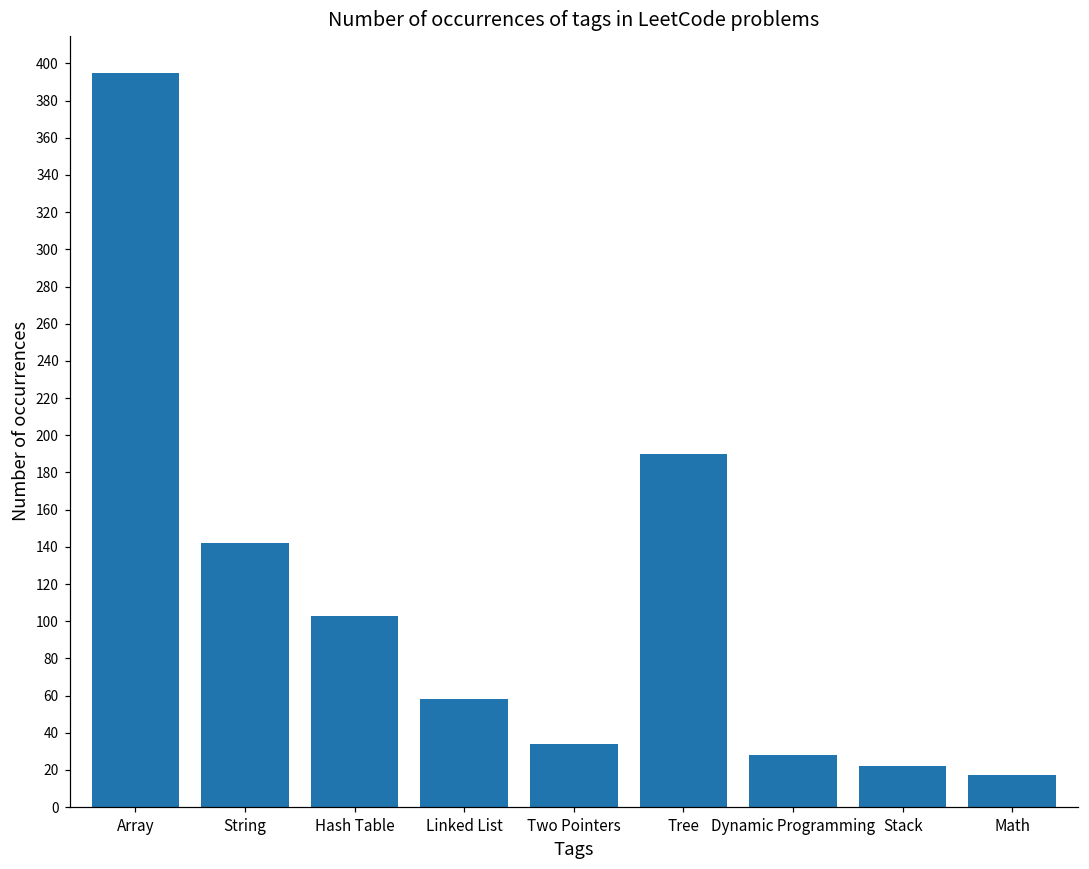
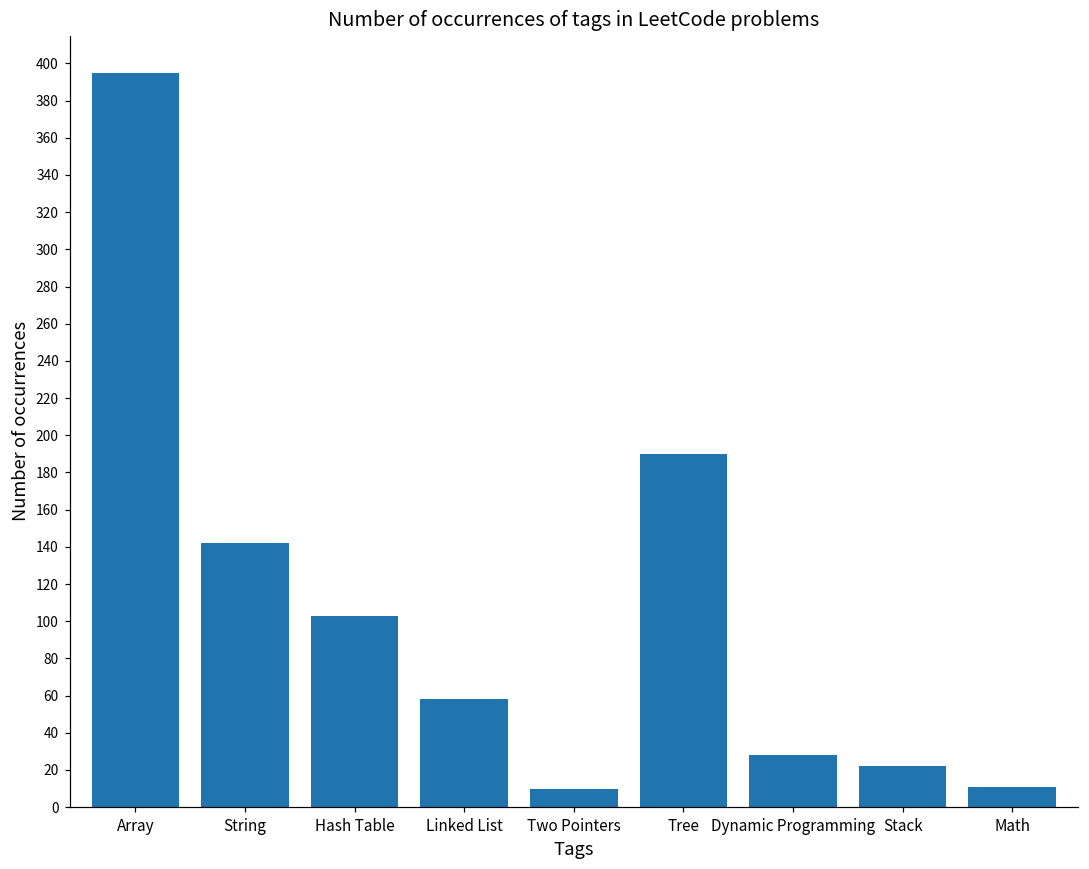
  {
    "Array": 395,
    "String": 142,
    "Hash Table": 103,
    "Linked List": 58,
-   "Two Pointers": 34,
+   "Two Pointers": 10,
    "Tree": 190,
    "Dynamic Programming": 28,
    "Stack": 22,
-   "Math": 17
+   "Math": 11
  }
